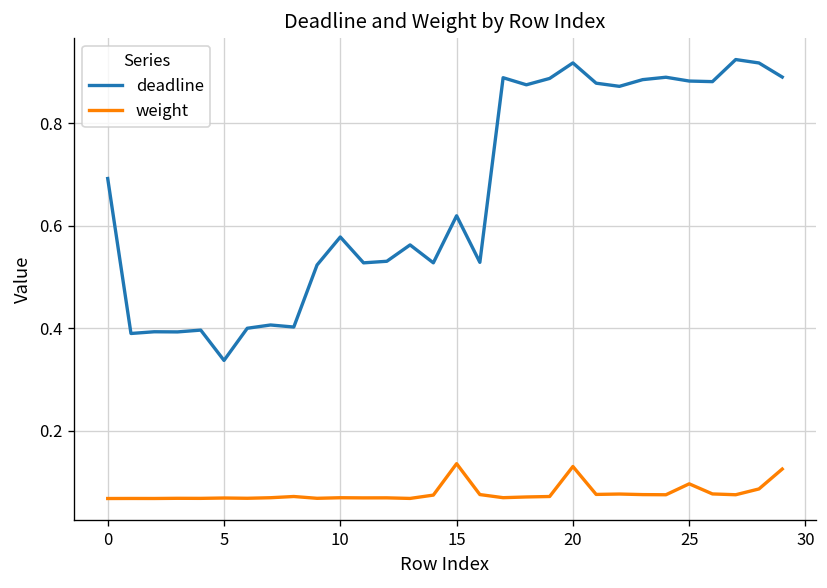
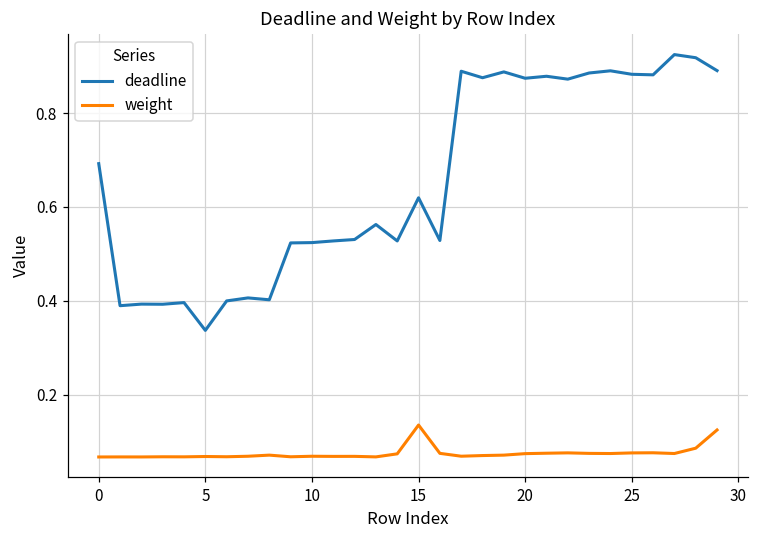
  {
    "deadline": {
      "0": 0.69,
      "5": 0.34,
-     "10": 0.58,
+     "10": 0.52,
      "15": 0.62,
-     "20": 0.92,
+     "20": 0.87,
      "25": 0.88
    },
    "weight": {
      "0": 0.07,
      "5": 0.07,
      "10": 0.07,
      "15": 0.14,
-     "20": 0.13,
-     "25": 0.10
+     "20": 0.07,
+     "25": 0.08
    }
  }
